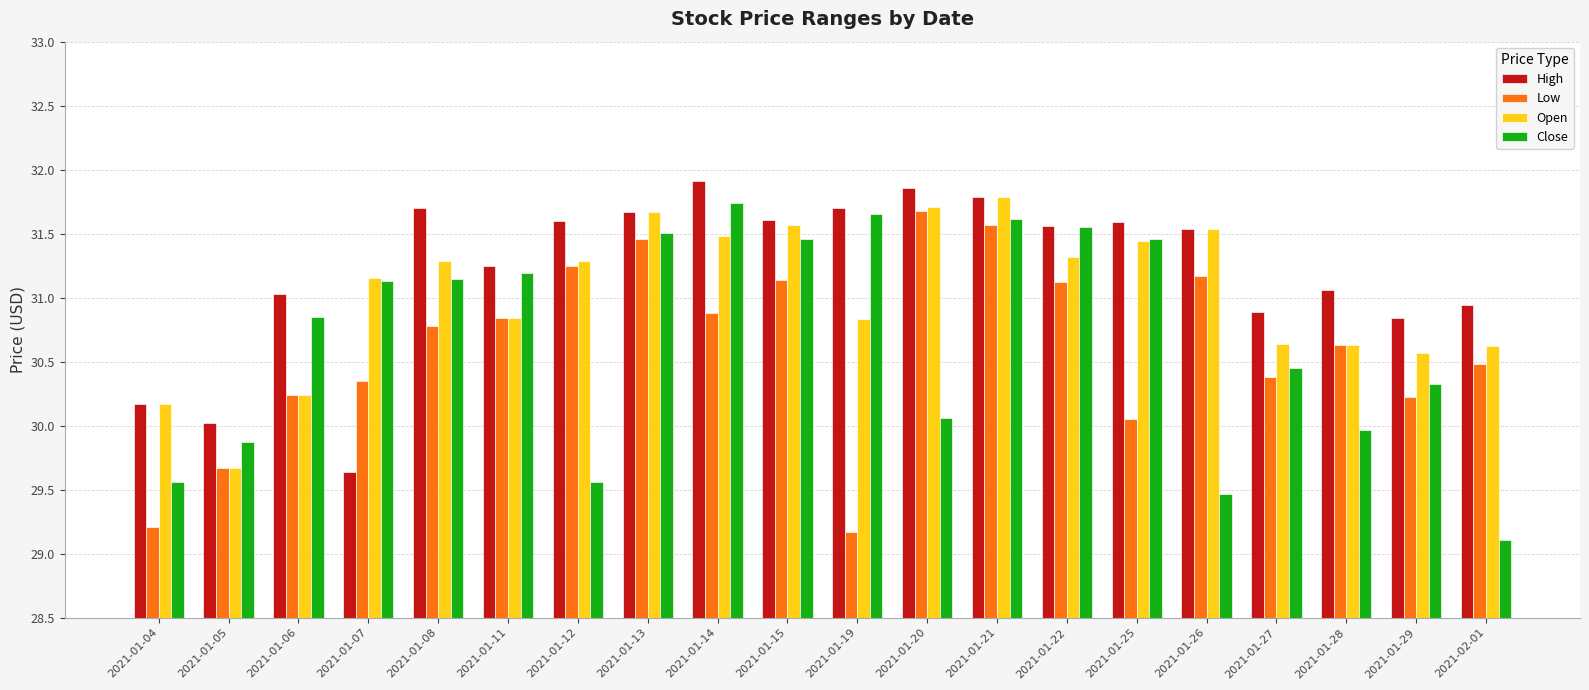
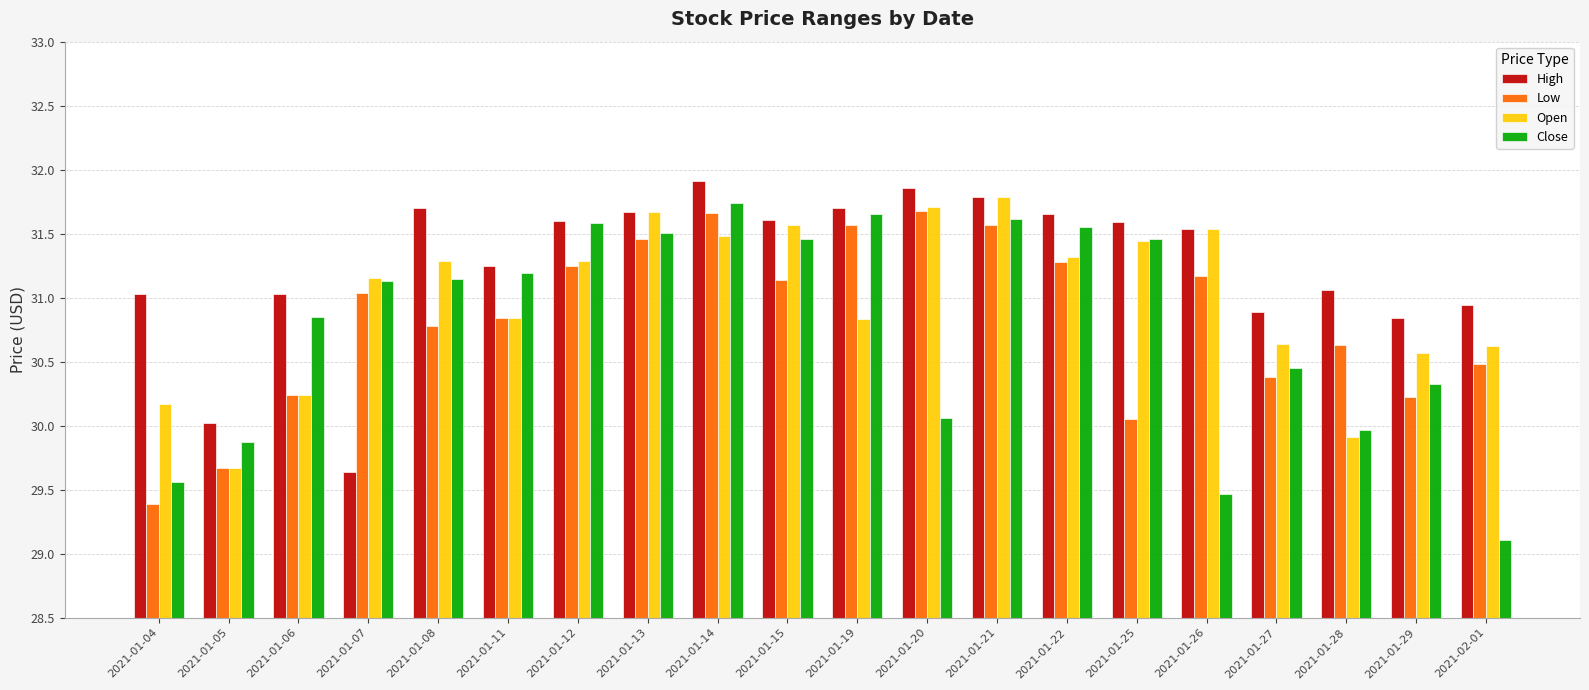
  {
    "High": {
-     "2021-01-04": 30.17,
+     "2021-01-04": 31.03,
      "2021-01-05": 30.02,
      "2021-01-06": 31.03,
      "2021-01-07": 29.64,
      "2021-01-08": 31.70,
      "2021-01-11": 31.25,
      "2021-01-12": 31.60,
      "2021-01-13": 31.67,
      "2021-01-14": 31.91,
      "2021-01-15": 31.61,
      "2021-01-19": 31.70,
      "2021-01-20": 31.86,
      "2021-01-21": 31.79,
-     "2021-01-22": 31.56,
+     "2021-01-22": 31.65,
      "2021-01-25": 31.59,
      "2021-01-26": 31.54,
      "2021-01-27": 30.89,
      "2021-01-28": 31.06,
      "2021-01-29": 30.84,
      "2021-02-01": 30.94
    },
    "Low": {
-     "2021-01-04": 29.21,
+     "2021-01-04": 29.39,
      "2021-01-05": 29.67,
      "2021-01-06": 30.24,
-     "2021-01-07": 30.35,
+     "2021-01-07": 31.04,
      "2021-01-08": 30.78,
      "2021-01-11": 30.84,
      "2021-01-12": 31.25,
      "2021-01-13": 31.46,
-     "2021-01-14": 30.88,
+     "2021-01-14": 31.66,
      "2021-01-15": 31.14,
-     "2021-01-19": 29.17,
+     "2021-01-19": 31.57,
      "2021-01-20": 31.68,
      "2021-01-21": 31.57,
-     "2021-01-22": 31.12,
+     "2021-01-22": 31.28,
      "2021-01-25": 30.05,
      "2021-01-26": 31.17,
      "2021-01-27": 30.38,
      "2021-01-28": 30.63,
      "2021-01-29": 30.22,
      "2021-02-01": 30.48
    },
    "Open": {
      "2021-01-04": 30.17,
      "2021-01-05": 29.67,
      "2021-01-06": 30.24,
      "2021-01-07": 31.15,
      "2021-01-08": 31.29,
      "2021-01-11": 30.84,
      "2021-01-12": 31.29,
      "2021-01-13": 31.67,
      "2021-01-14": 31.48,
      "2021-01-15": 31.57,
      "2021-01-19": 30.83,
      "2021-01-20": 31.71,
      "2021-01-21": 31.79,
      "2021-01-22": 31.32,
      "2021-01-25": 31.44,
      "2021-01-26": 31.54,
      "2021-01-27": 30.64,
-     "2021-01-28": 30.63,
+     "2021-01-28": 29.91,
      "2021-01-29": 30.57,
      "2021-02-01": 30.62
    },
    "Close": {
      "2021-01-04": 29.56,
      "2021-01-05": 29.87,
      "2021-01-06": 30.85,
      "2021-01-07": 31.13,
      "2021-01-08": 31.14,
      "2021-01-11": 31.19,
-     "2021-01-12": 29.56,
+     "2021-01-12": 31.58,
      "2021-01-13": 31.51,
      "2021-01-14": 31.74,
      "2021-01-15": 31.46,
      "2021-01-19": 31.65,
      "2021-01-20": 30.06,
      "2021-01-21": 31.61,
      "2021-01-22": 31.55,
      "2021-01-25": 31.46,
      "2021-01-26": 29.46,
      "2021-01-27": 30.45,
      "2021-01-28": 29.97,
      "2021-01-29": 30.33,
      "2021-02-01": 29.10
    }
  }
